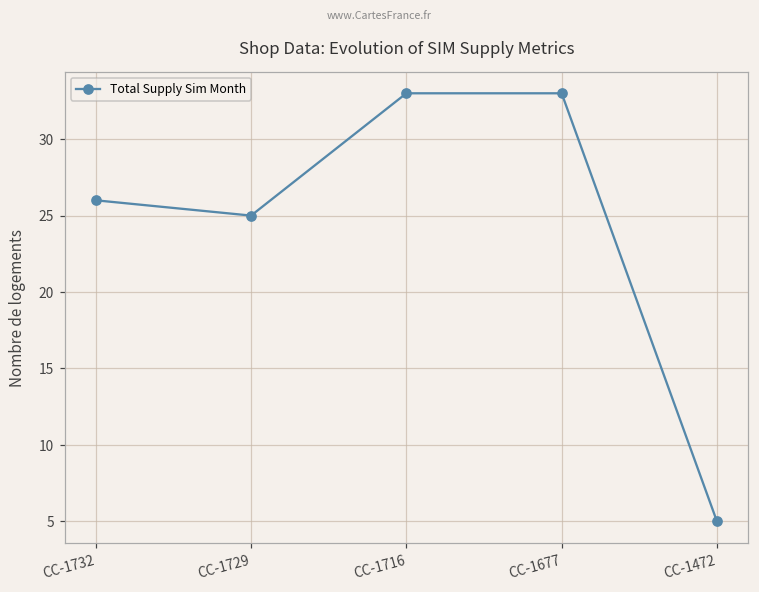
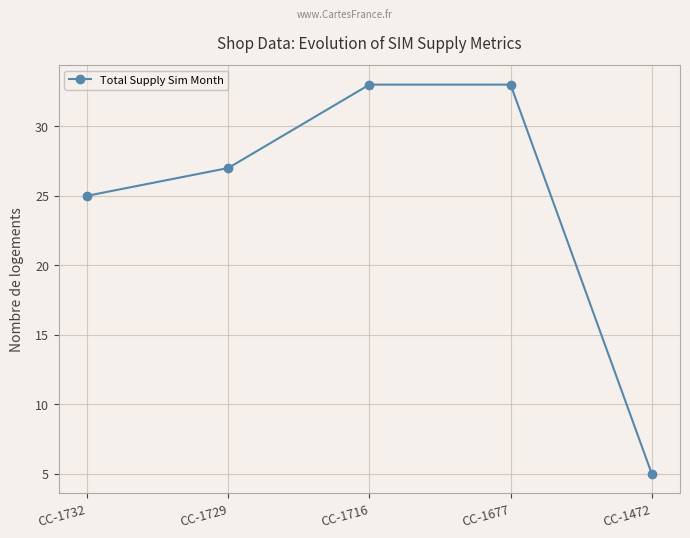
  {
-   "CC-1732": 26,
-   "CC-1729": 25,
+   "CC-1732": 25,
+   "CC-1729": 27,
    "CC-1716": 33,
    "CC-1677": 33,
    "CC-1472": 5
  }
